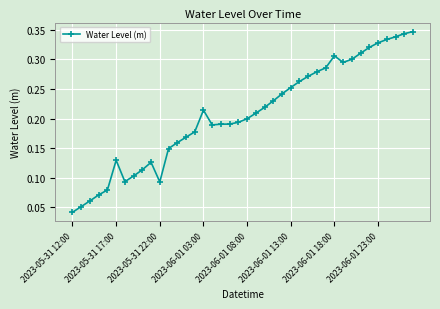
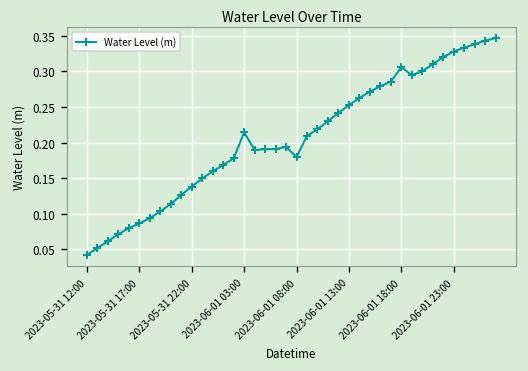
  {
    "2023-05-31 12:00": 0.04,
-   "2023-05-31 17:00": 0.13,
-   "2023-05-31 22:00": 0.09,
+   "2023-05-31 17:00": 0.09,
+   "2023-05-31 22:00": 0.14,
    "2023-06-01 03:00": 0.21,
-   "2023-06-01 08:00": 0.20,
+   "2023-06-01 08:00": 0.18,
    "2023-06-01 13:00": 0.25,
    "2023-06-01 18:00": 0.31,
    "2023-06-01 23:00": 0.33
  }
